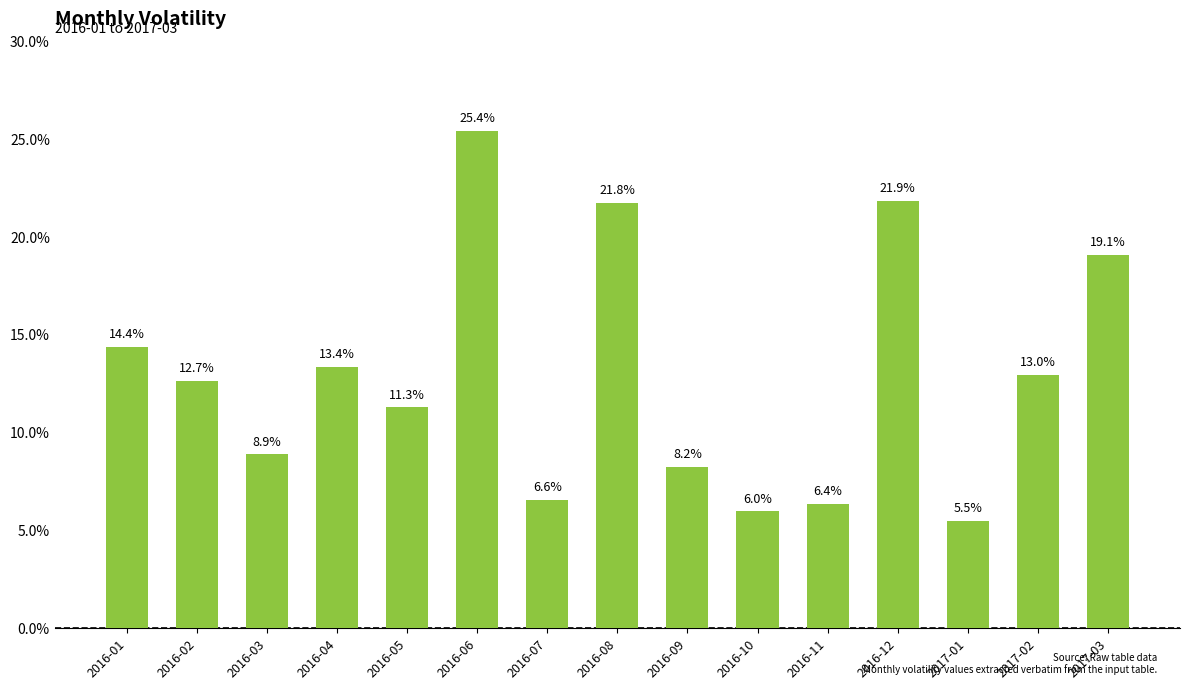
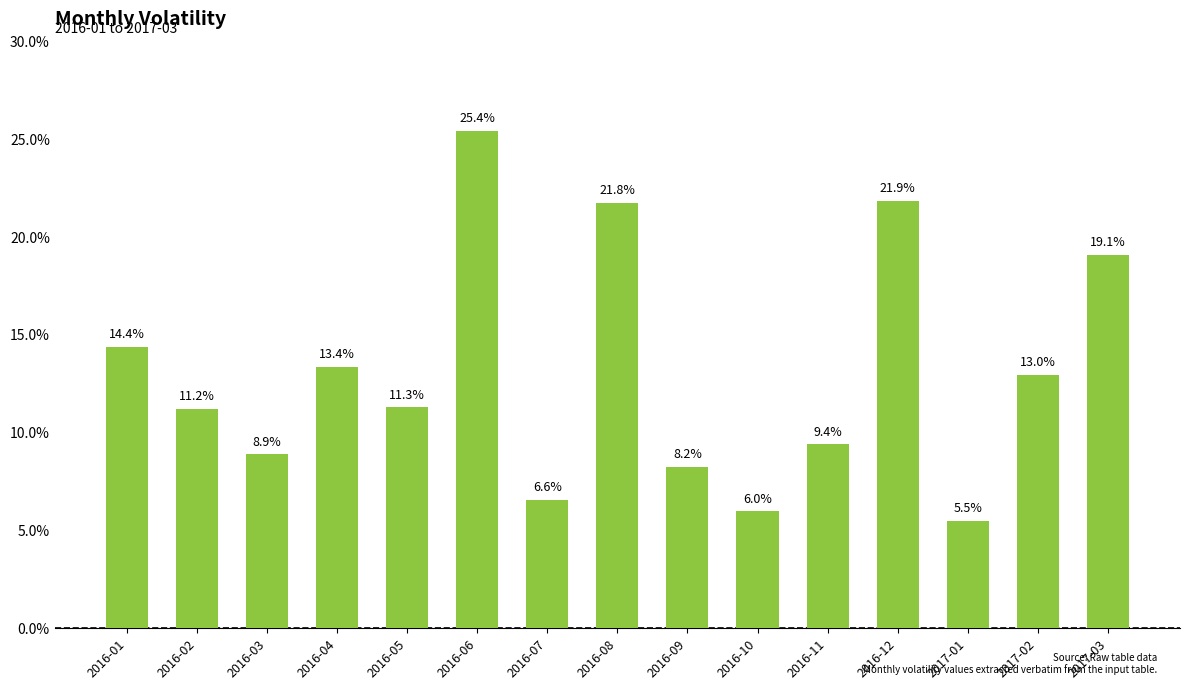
  {
    "2016-01": "14.4%",
-   "2016-02": "12.7%",
+   "2016-02": "11.2%",
    "2016-03": "8.9%",
    "2016-04": "13.4%",
    "2016-05": "11.3%",
    "2016-06": "25.4%",
    "2016-07": "6.6%",
    "2016-08": "21.8%",
    "2016-09": "8.2%",
    "2016-10": "6.0%",
-   "2016-11": "6.4%",
+   "2016-11": "9.4%",
    "2016-12": "21.9%",
    "2017-01": "5.5%",
    "2017-02": "13.0%",
    "2017-03": "19.1%"
  }
